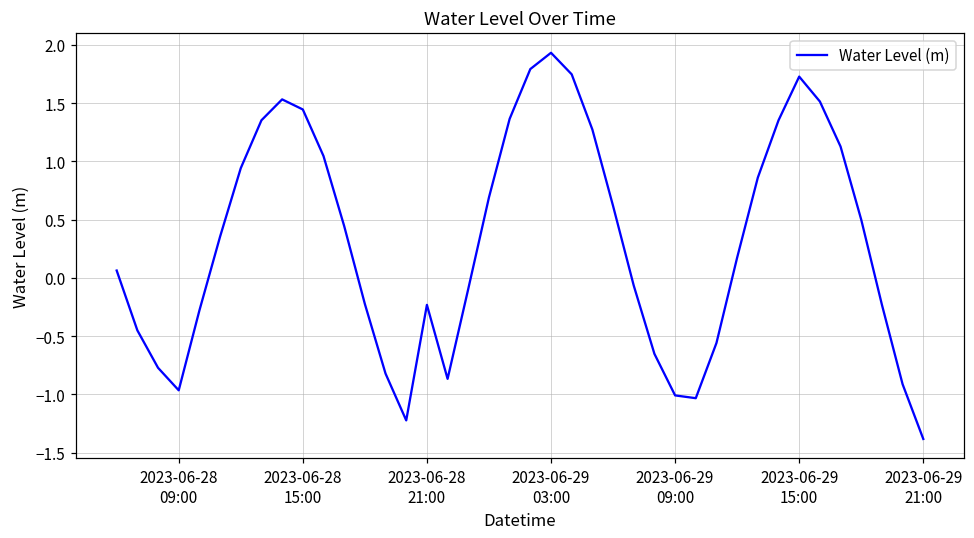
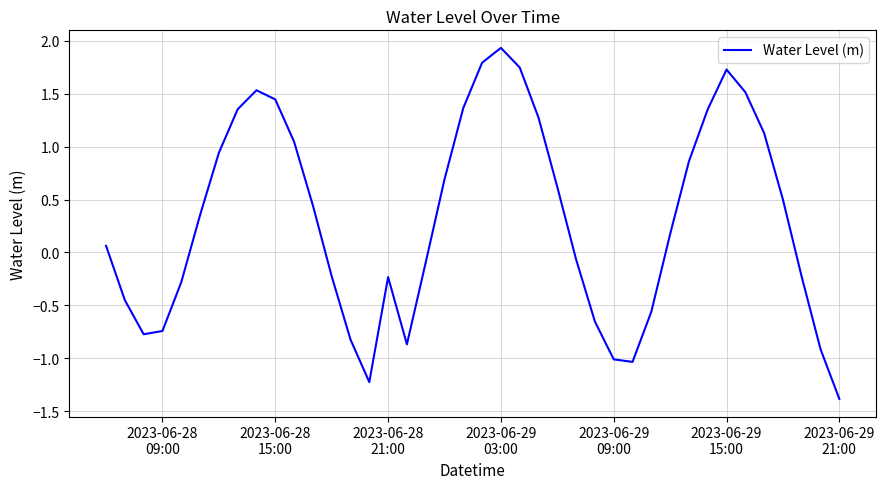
  {
-   "2023-06-28 09:00": -0.97,
+   "2023-06-28 09:00": -0.74,
    "2023-06-28 15:00": 1.45,
    "2023-06-28 21:00": -0.23,
    "2023-06-29 03:00": 1.93,
    "2023-06-29 09:00": -1.01,
    "2023-06-29 15:00": 1.73,
    "2023-06-29 21:00": -1.38
  }
